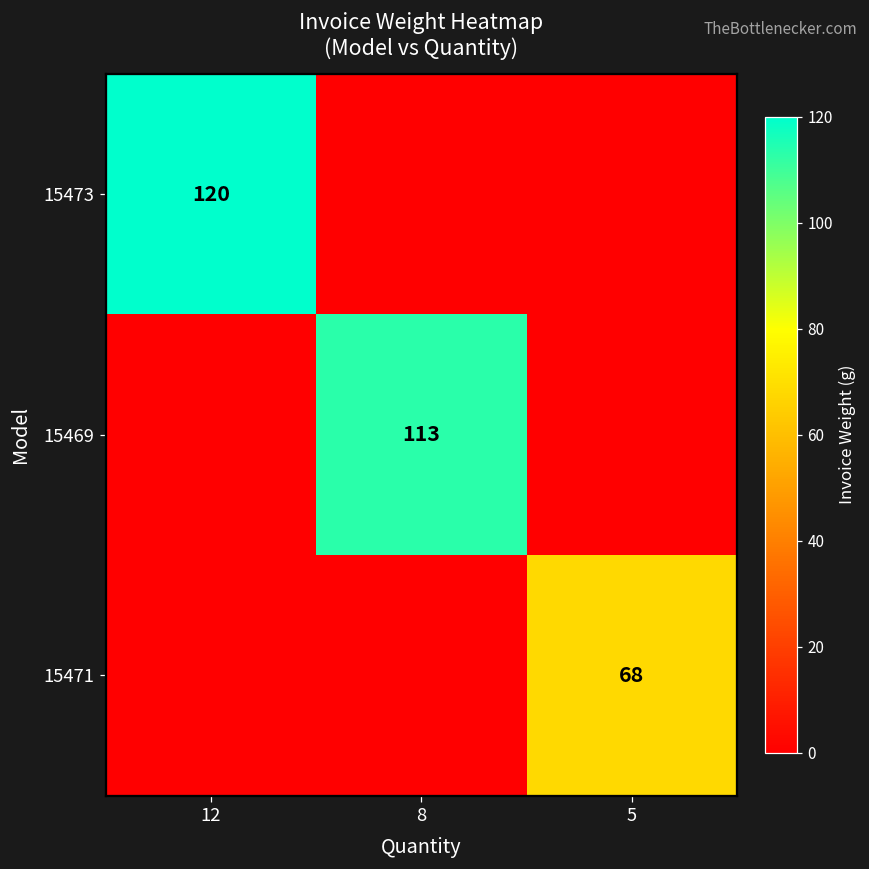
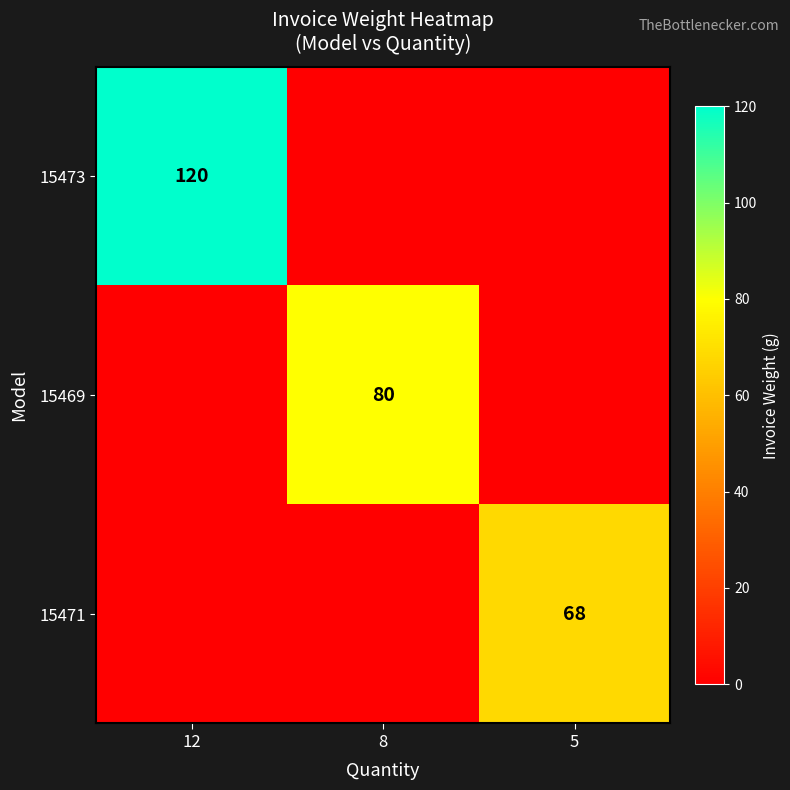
  {
    "15473": {
      "12": 120
    },
    "15469": {
-     "8": 113
+     "8": 80
    },
    "15471": {
      "5": 68
    }
  }
